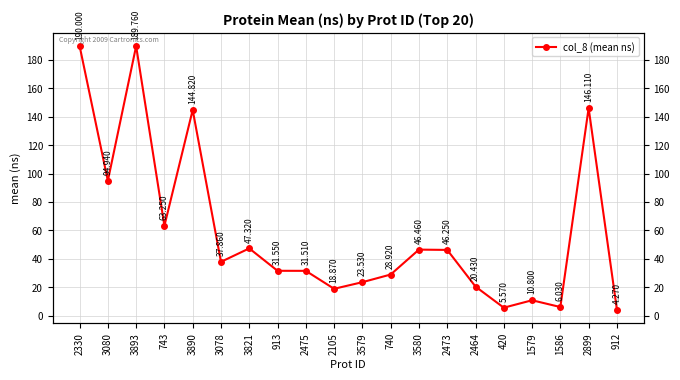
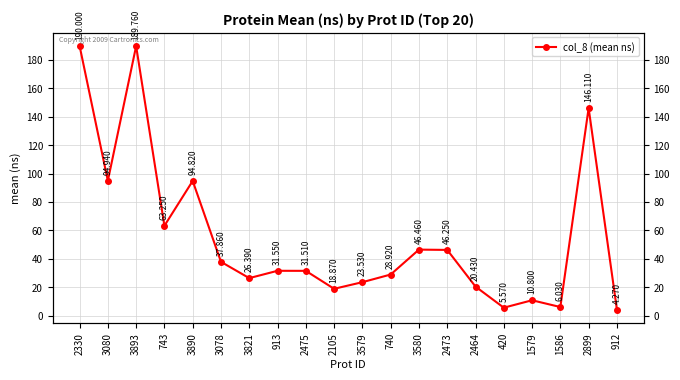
  {
    "2330": 190.000,
    "3080": 94.940,
    "3893": 189.760,
    "743": 63.250,
-   "3890": 144.820,
+   "3890": 94.820,
    "3078": 37.860,
-   "3821": 47.320,
+   "3821": 26.390,
    "913": 31.550,
    "2475": 31.510,
    "2105": 18.870,
    "3579": 23.530,
    "740": 28.920,
    "3580": 46.460,
    "2473": 46.250,
    "2464": 20.430,
    "420": 5.570,
    "1579": 10.800,
    "1586": 6.030,
    "2899": 146.110,
    "912": 4.270
  }
